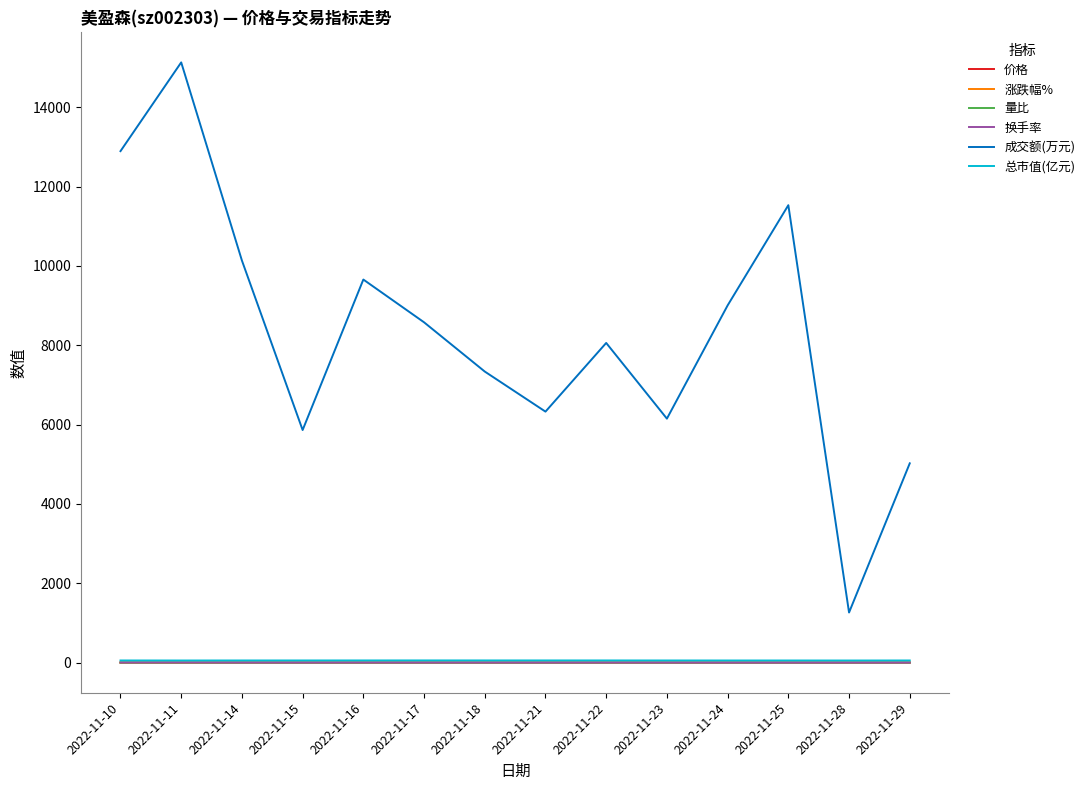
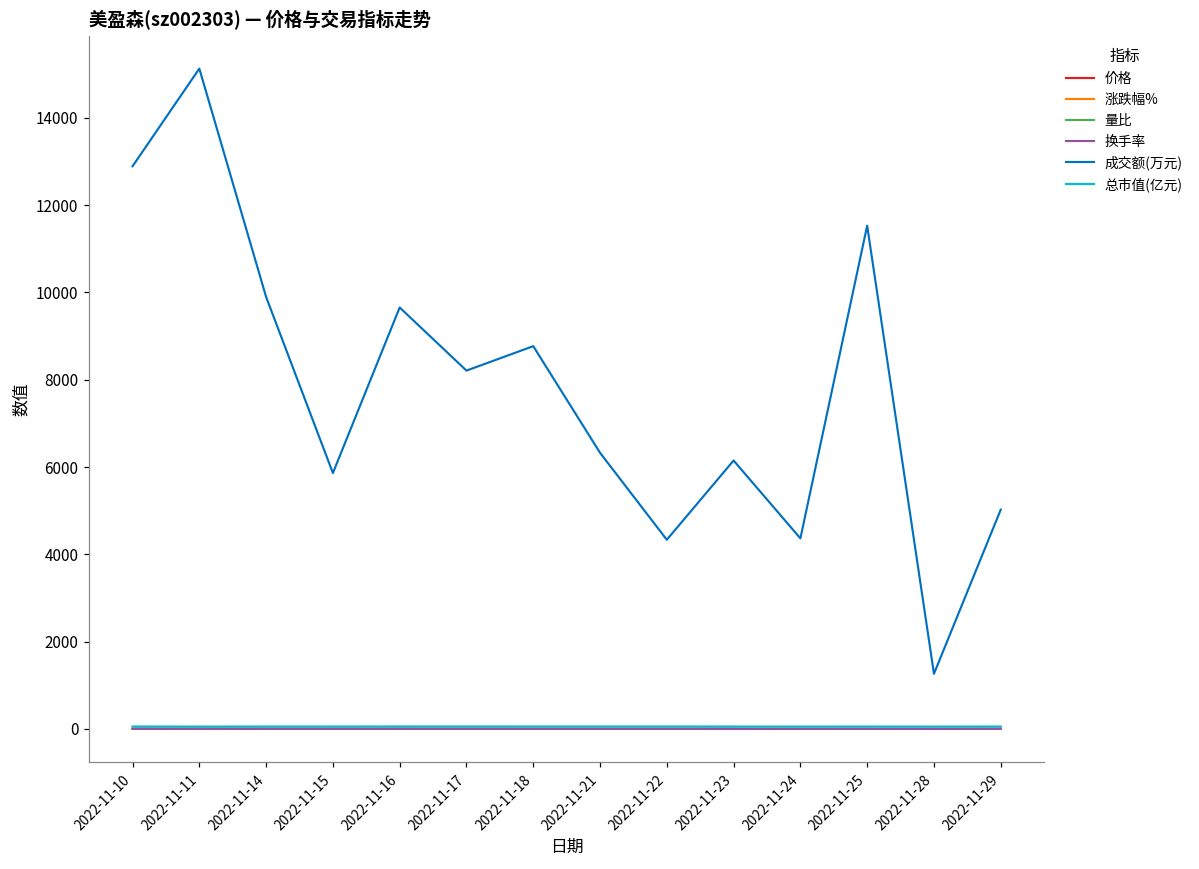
  {
    "成交额(万元)": {
      "2022-11-10": 12900,
      "2022-11-11": 15100,
-     "2022-11-14": 10100,
+     "2022-11-14": 9900,
      "2022-11-15": 5900,
      "2022-11-16": 9700,
-     "2022-11-17": 8600,
-     "2022-11-18": 7300,
+     "2022-11-17": 8200,
+     "2022-11-18": 8800,
      "2022-11-21": 6300,
-     "2022-11-22": 8100,
+     "2022-11-22": 4300,
      "2022-11-23": 6200,
-     "2022-11-24": 9000,
+     "2022-11-24": 4400,
      "2022-11-25": 11500,
      "2022-11-28": 1300,
      "2022-11-29": 5000
    }
  }
